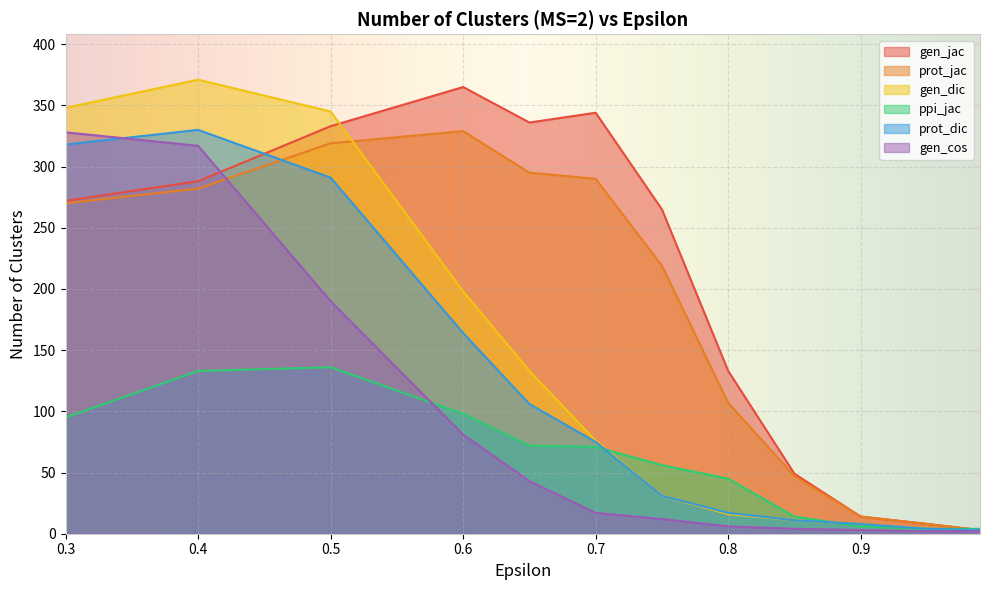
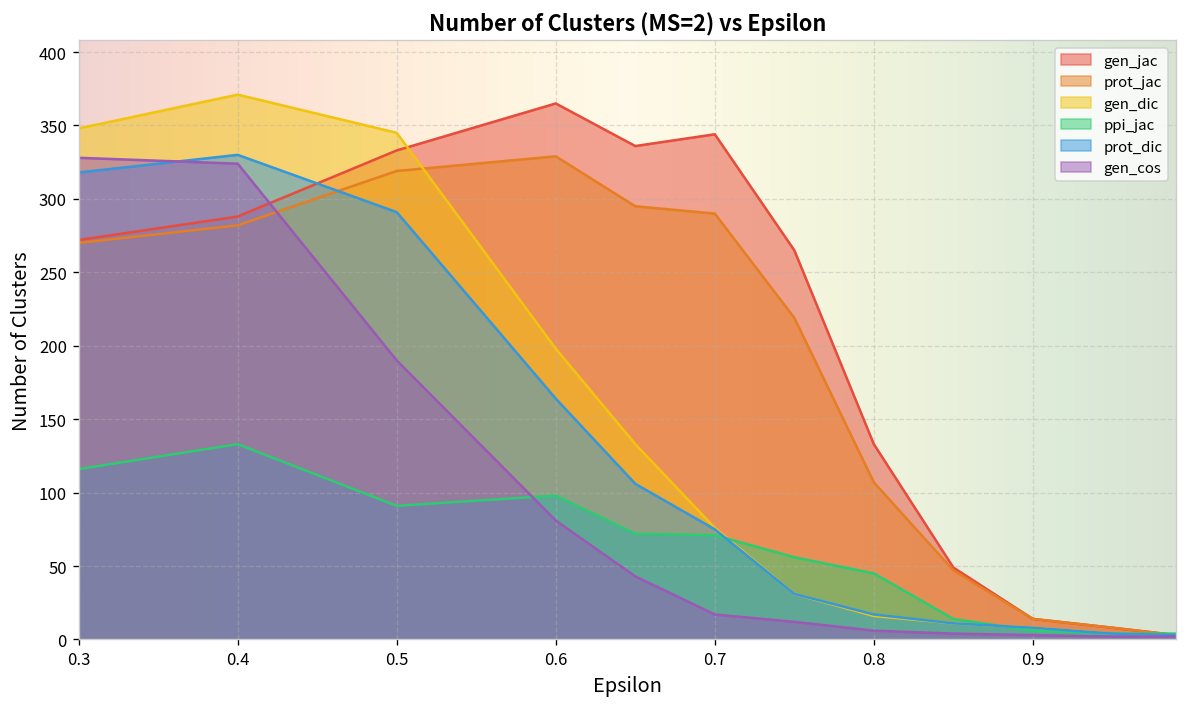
  {
    "ppi_jac": {
-     "0.3": 95,
+     "0.3": 116,
      "0.4": 133,
-     "0.5": 136,
+     "0.5": 91,
      "0.6": 98,
      "0.7": 71,
      "0.8": 45
    },
    "prot_dic": {
      "0.3": 318,
      "0.4": 330,
      "0.5": 291,
      "0.6": 164
    },
    "gen_cos": {
      "0.3": 328,
-     "0.4": 317,
+     "0.4": 324,
      "0.5": 190,
      "0.6": 81,
      "0.7": 17,
      "0.8": 6,
      "0.9": 3
    }
  }
